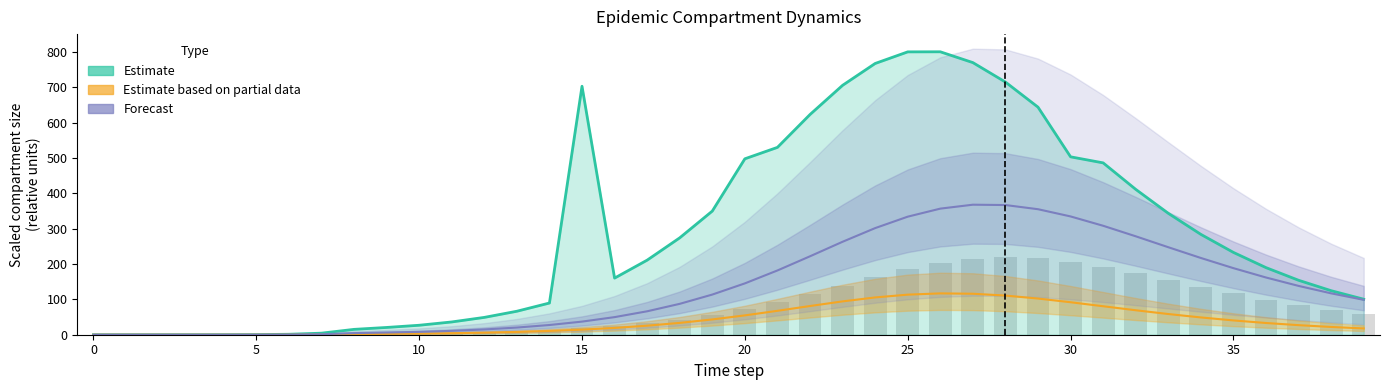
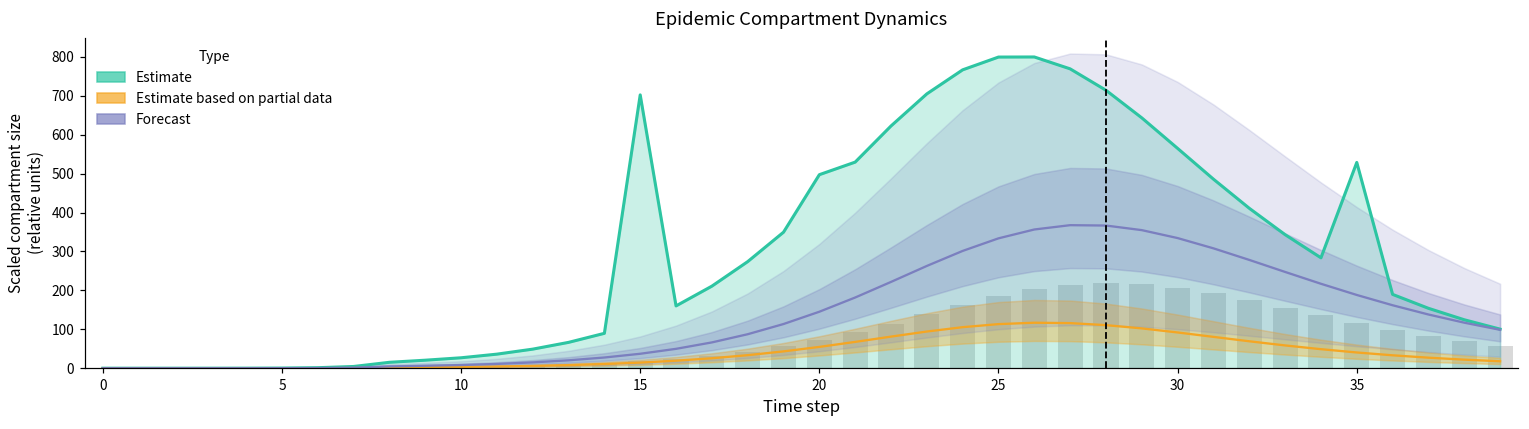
  {
    "Estimate": {
      "10": 30,
      "15": 700,
      "20": 500,
      "25": 800,
-     "30": 500,
-     "35": 230
+     "30": 560,
+     "35": 530
    }
  }
